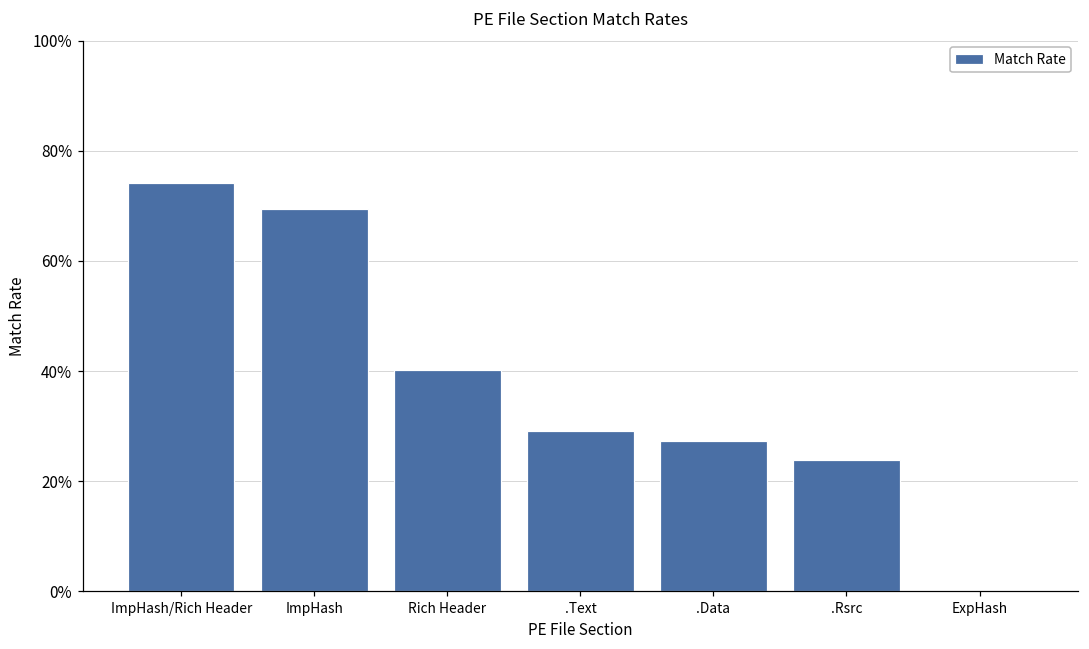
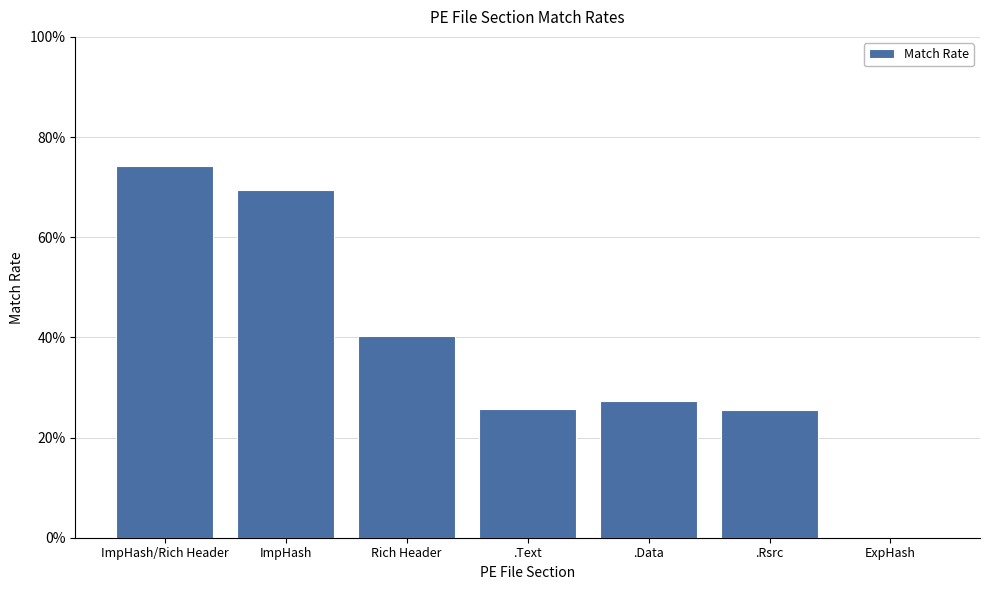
  {
    "ImpHash/Rich Header": "74%",
    "ImpHash": "69%",
    "Rich Header": "40%",
-   ".Text": "29%",
+   ".Text": "26%",
    ".Data": "27%",
-   ".Rsrc": "24%",
+   ".Rsrc": "26%",
    "ExpHash": "0%"
  }
